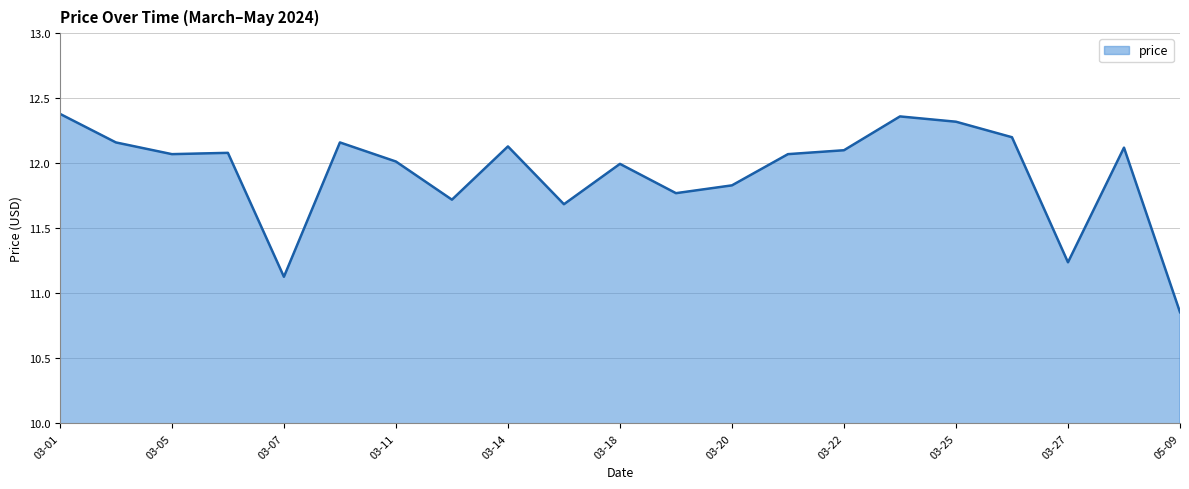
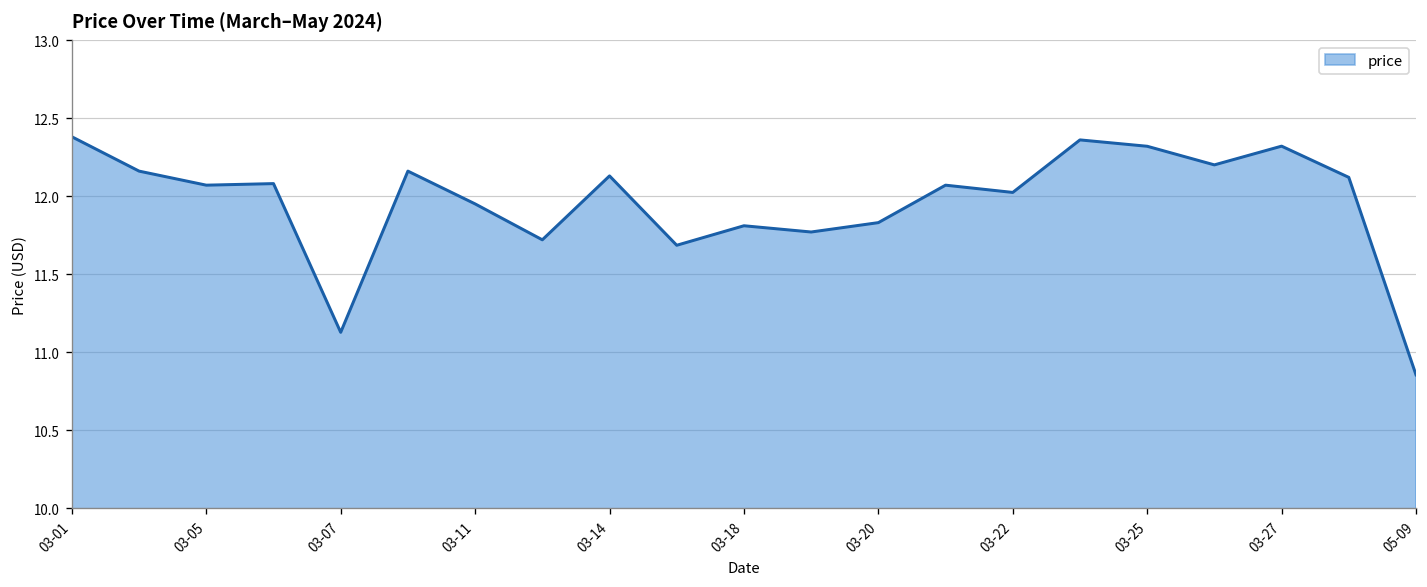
  {
    "03-01": 12.38,
    "03-05": 12.07,
    "03-07": 11.13,
-   "03-11": 12.01,
+   "03-11": 11.95,
    "03-14": 12.13,
-   "03-18": 12.00,
+   "03-18": 11.81,
    "03-20": 11.83,
-   "03-22": 12.10,
+   "03-22": 12.02,
    "03-25": 12.32,
-   "03-27": 11.24,
+   "03-27": 12.32,
    "05-09": 10.85
  }
